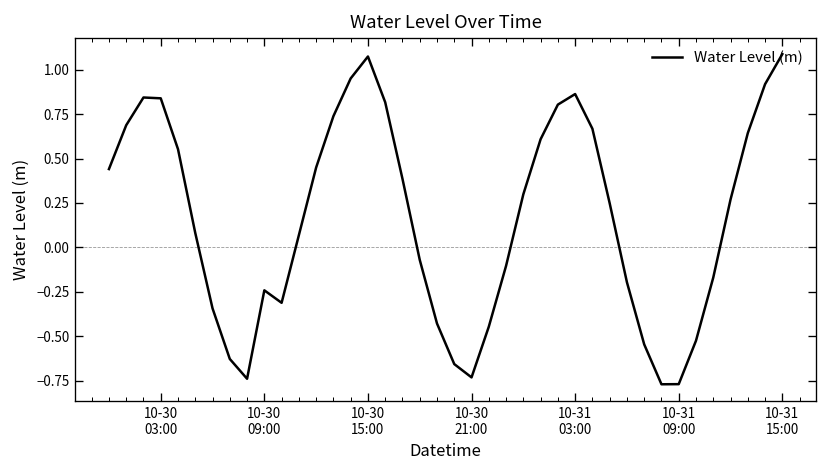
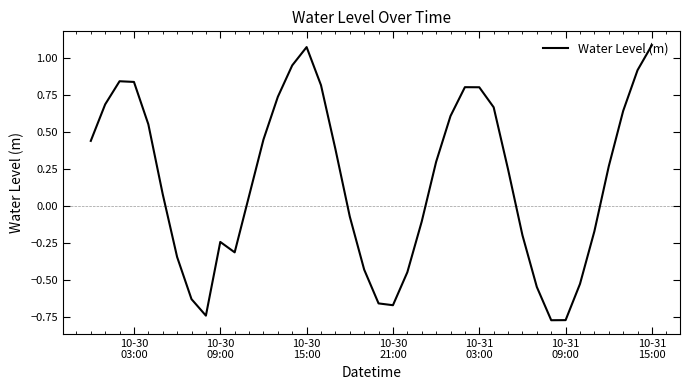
  {
    "10-30 03:00": 0.84,
    "10-30 09:00": -0.24,
    "10-30 15:00": 1.07,
-   "10-30 21:00": -0.73,
-   "10-31 03:00": 0.86,
+   "10-30 21:00": -0.67,
+   "10-31 03:00": 0.80,
    "10-31 09:00": -0.77,
    "10-31 15:00": 1.09
  }
